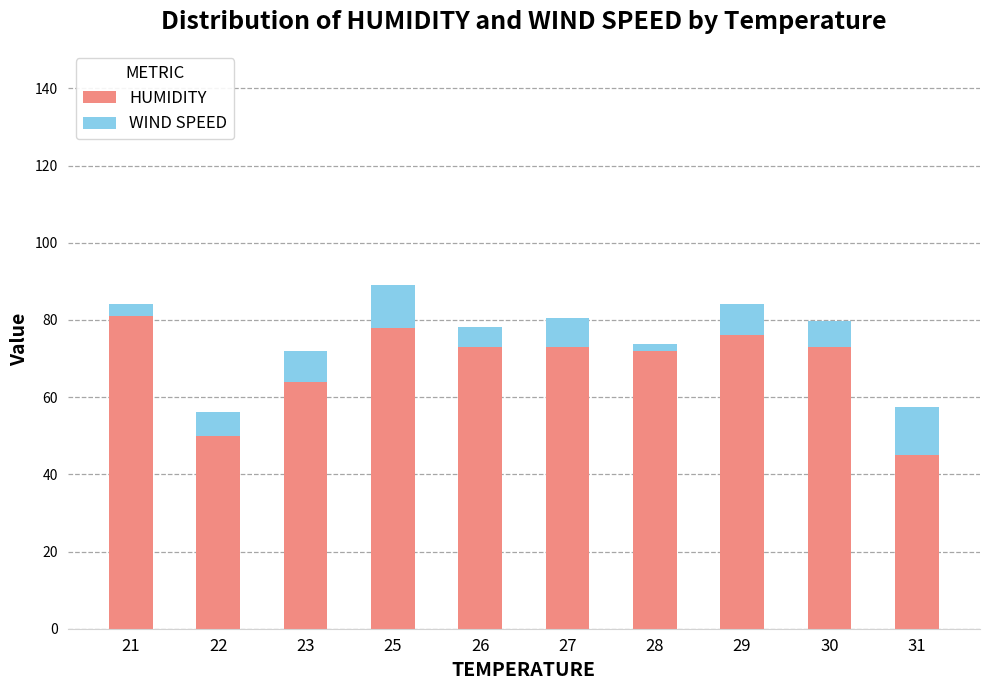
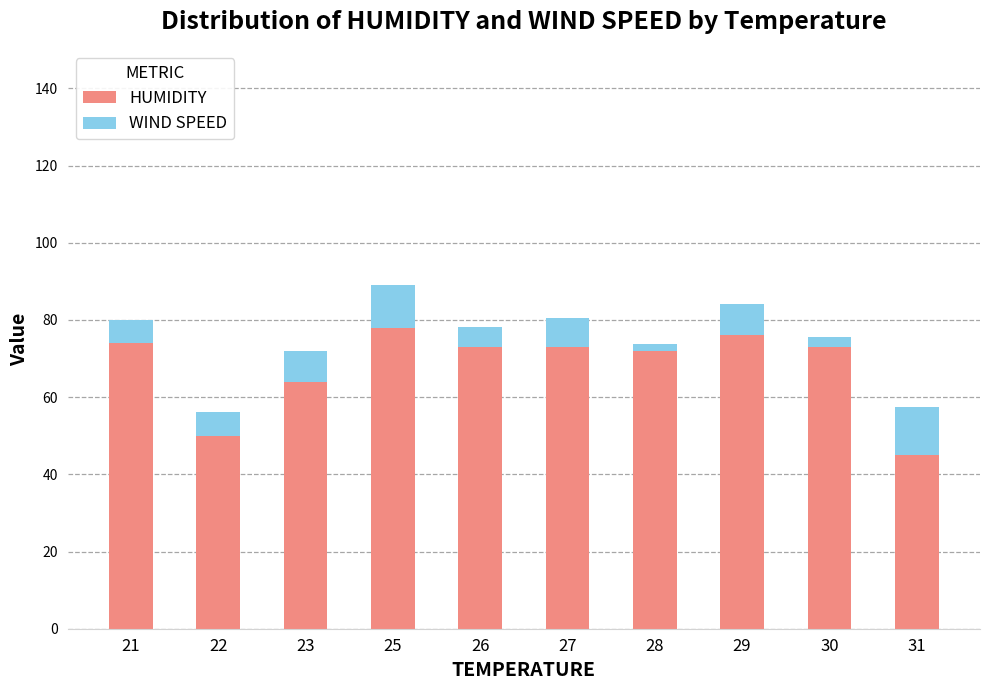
  {
    "HUMIDITY": {
-     "21": 81,
+     "21": 74,
      "22": 50,
      "23": 64,
      "25": 78,
      "26": 73,
      "27": 73,
      "28": 72,
      "29": 76,
      "30": 73,
      "31": 45
    },
    "WIND SPEED": {
-     "21": 3,
+     "21": 6,
      "22": 6,
      "23": 8,
      "25": 11,
      "26": 5,
      "27": 7,
      "28": 2,
      "29": 8,
-     "30": 7,
+     "30": 3,
      "31": 12
    }
  }
